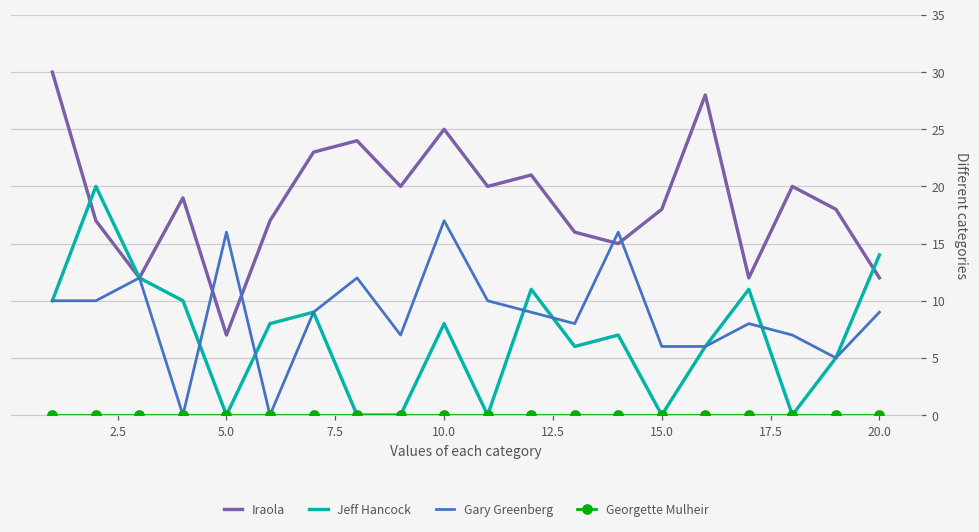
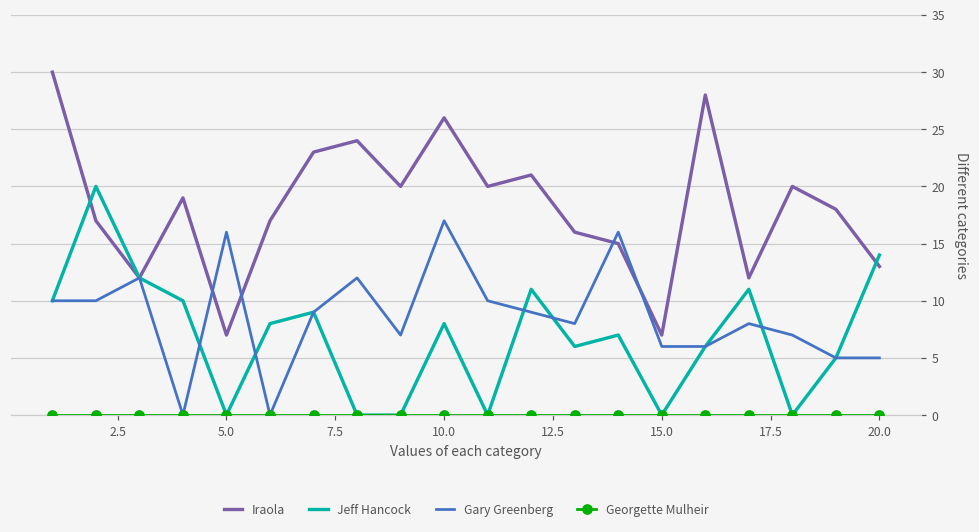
  {
    "Iraola": {
      "5.0": 7,
-     "10.0": 25,
-     "15.0": 18,
-     "20.0": 12
+     "10.0": 26,
+     "15.0": 7,
+     "20.0": 13
    },
    "Jeff Hancock": {
      "10.0": 8,
      "20.0": 14
    },
    "Gary Greenberg": {
      "5.0": 16,
      "10.0": 17,
      "15.0": 6,
-     "20.0": 9
+     "20.0": 5
    },
    "Georgette Mulheir": {
      "10.0": 0,
      "20.0": 0
    }
  }
